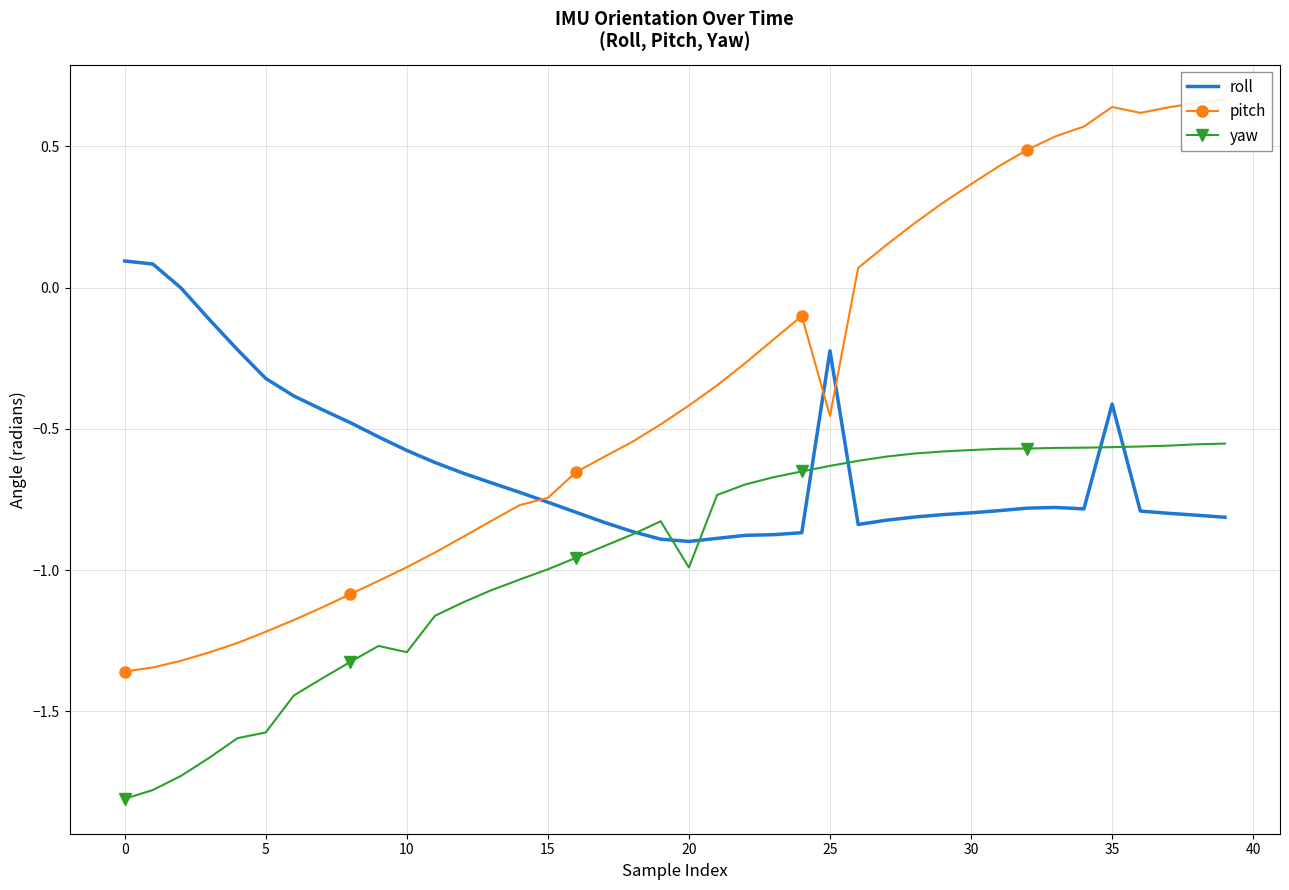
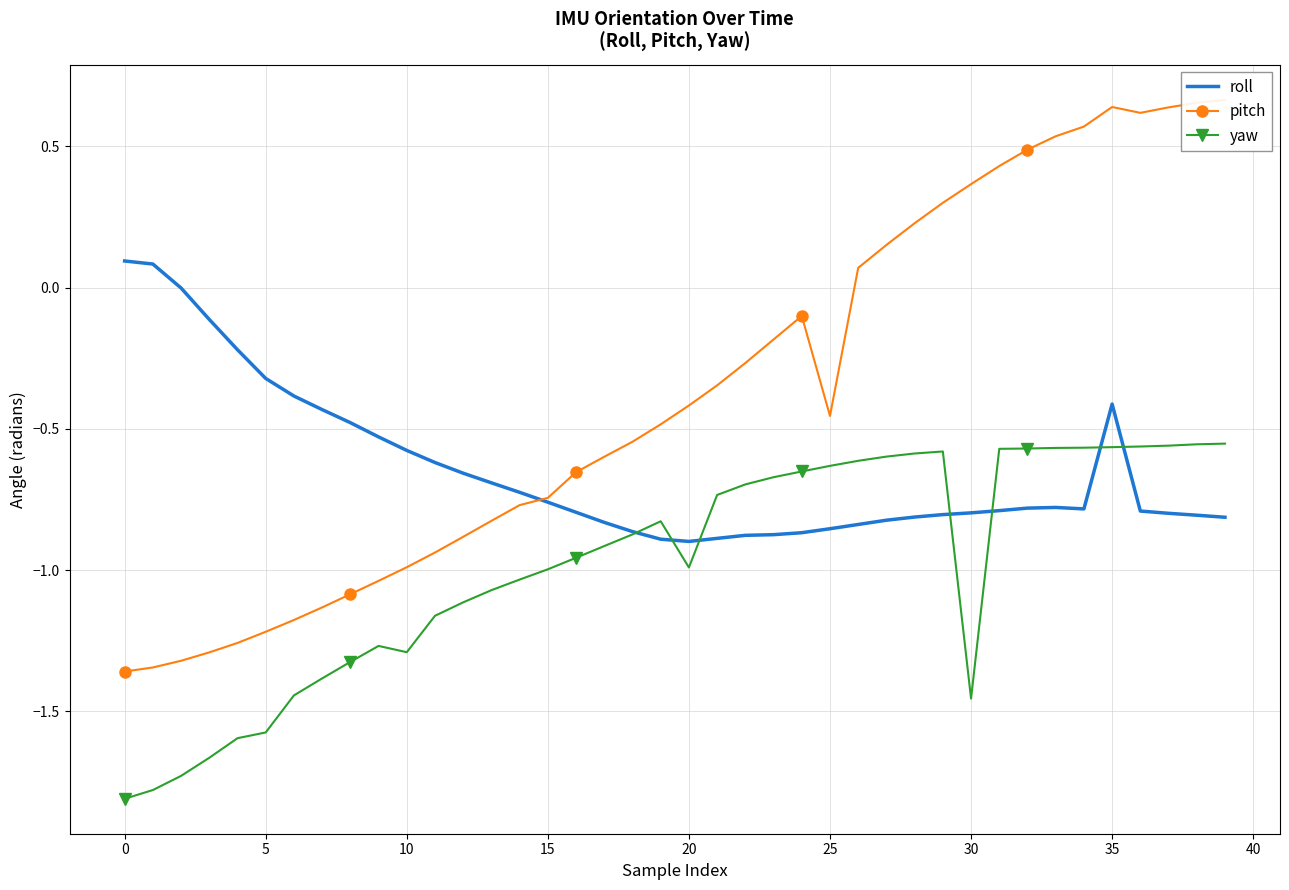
  {
    "roll": {
      "0": 0.09,
      "5": -0.32,
      "10": -0.58,
      "15": -0.76,
      "20": -0.90,
-     "25": -0.22,
+     "25": -0.85,
      "30": -0.80,
      "35": -0.41
    },
    "pitch": {
      "0": -1.36,
      "5": -1.22,
      "10": -0.99,
      "15": -0.74,
      "20": -0.42,
      "25": -0.45,
      "30": 0.37,
      "35": 0.64
    },
    "yaw": {
      "0": -1.81,
      "5": -1.57,
      "10": -1.29,
      "15": -1.00,
      "20": -0.99,
      "25": -0.63,
-     "30": -0.58,
+     "30": -1.45,
      "35": -0.56
    }
  }
